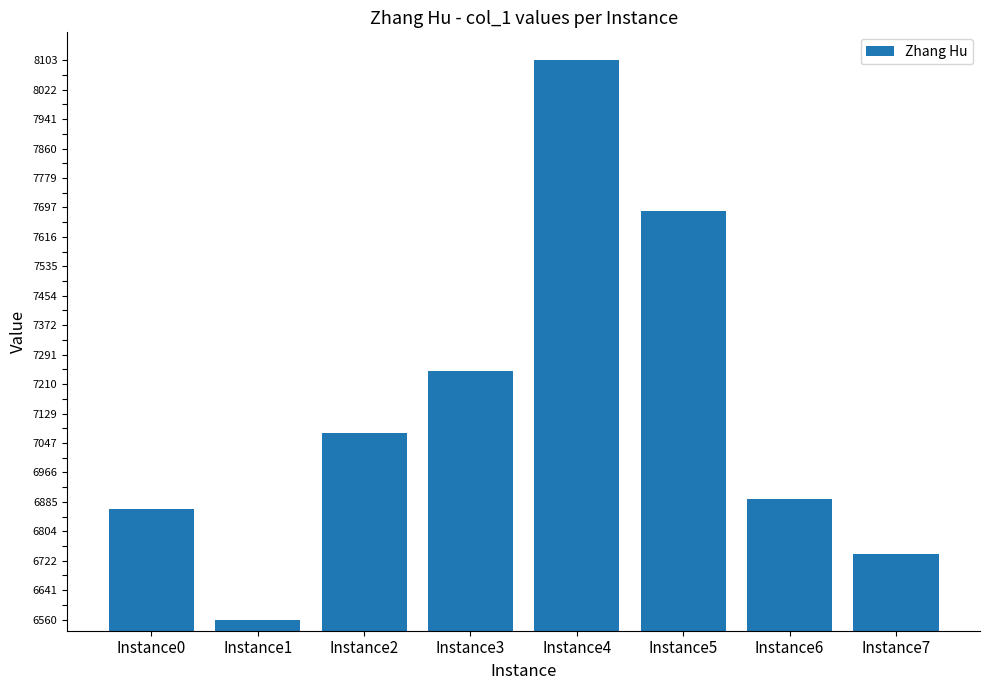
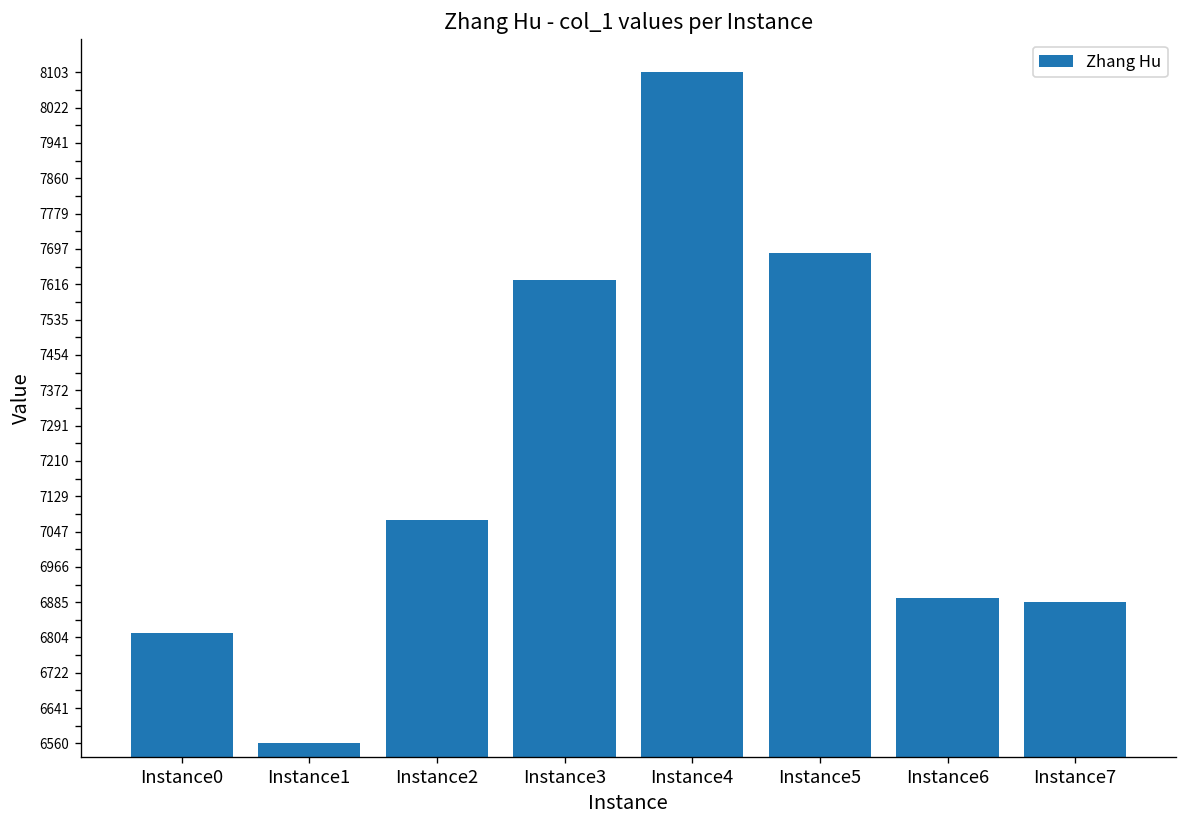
  {
-   "Instance0": 6870,
+   "Instance0": 6810,
    "Instance1": 6560,
    "Instance2": 7070,
-   "Instance3": 7250,
+   "Instance3": 7630,
    "Instance4": 8100,
    "Instance5": 7690,
    "Instance6": 6890,
-   "Instance7": 6740
+   "Instance7": 6880
  }
